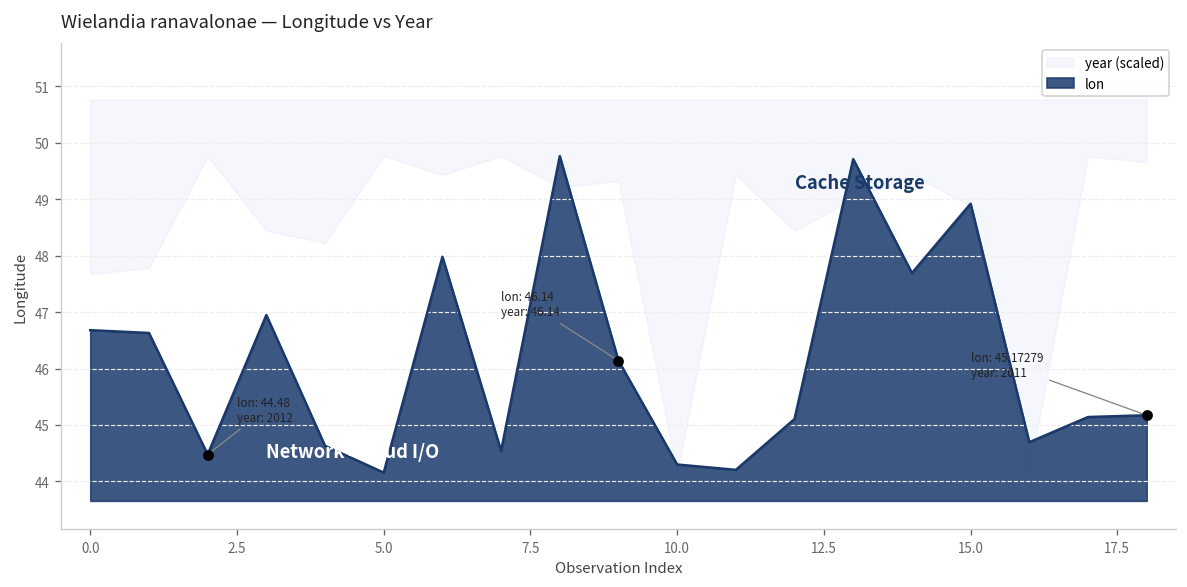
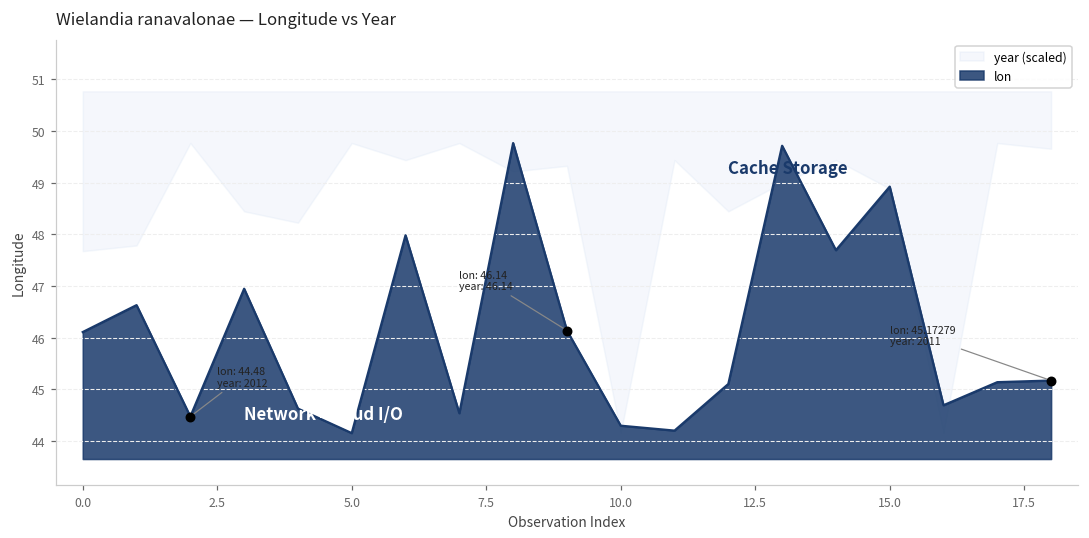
  {
    "lon": {
-     "0.0": 46.7,
+     "0.0": 46.1,
      "5.0": 44.2,
      "10.0": 44.3,
      "15.0": 48.9
    }
  }
